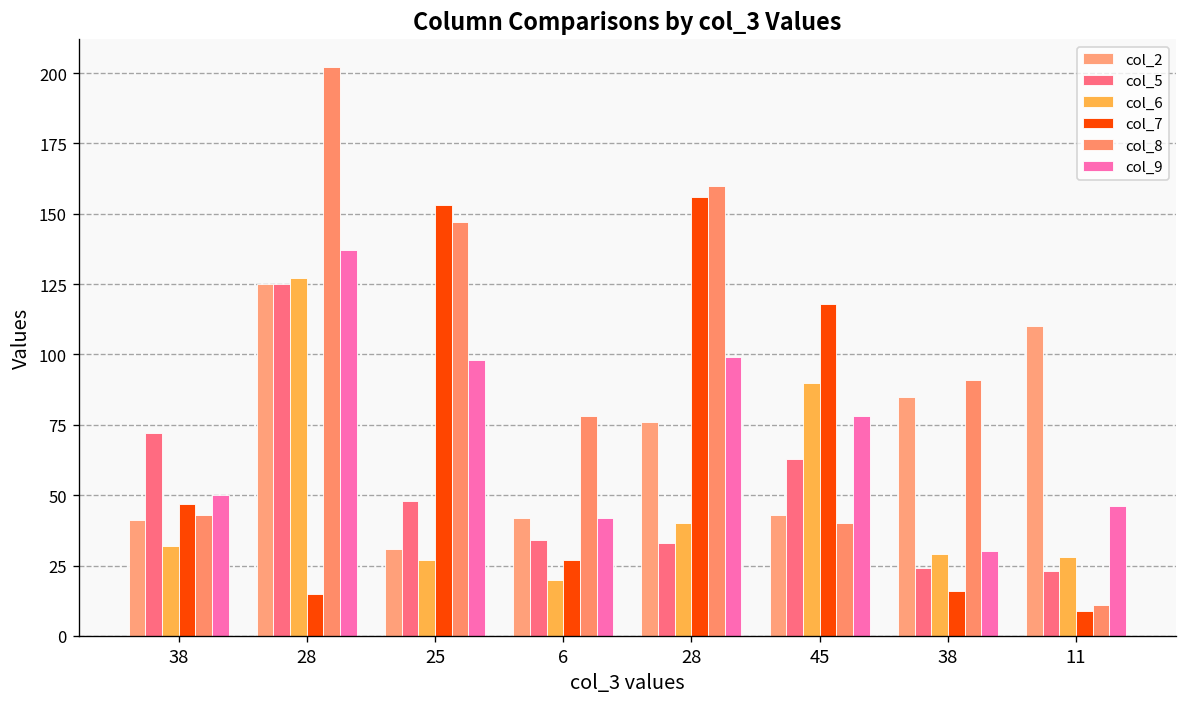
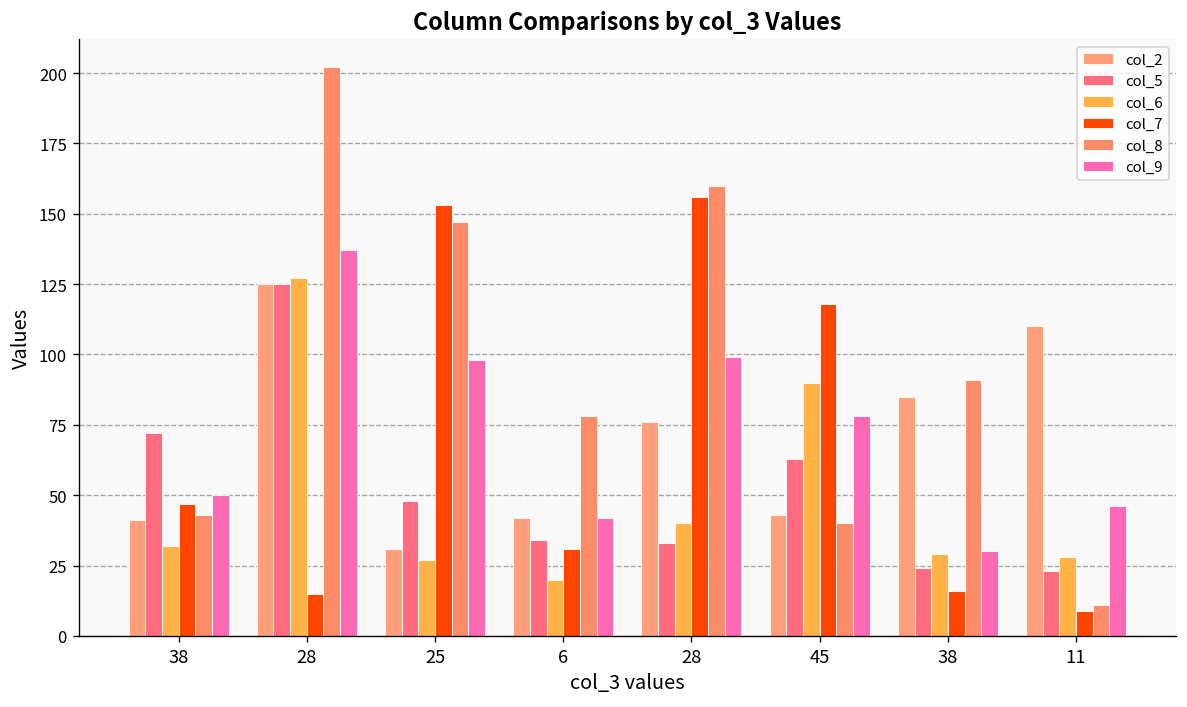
  {
    "col_7": {
      "25": 153,
-     "6": 27,
+     "6": 31,
      "45": 118,
      "11": 9
    }
  }
